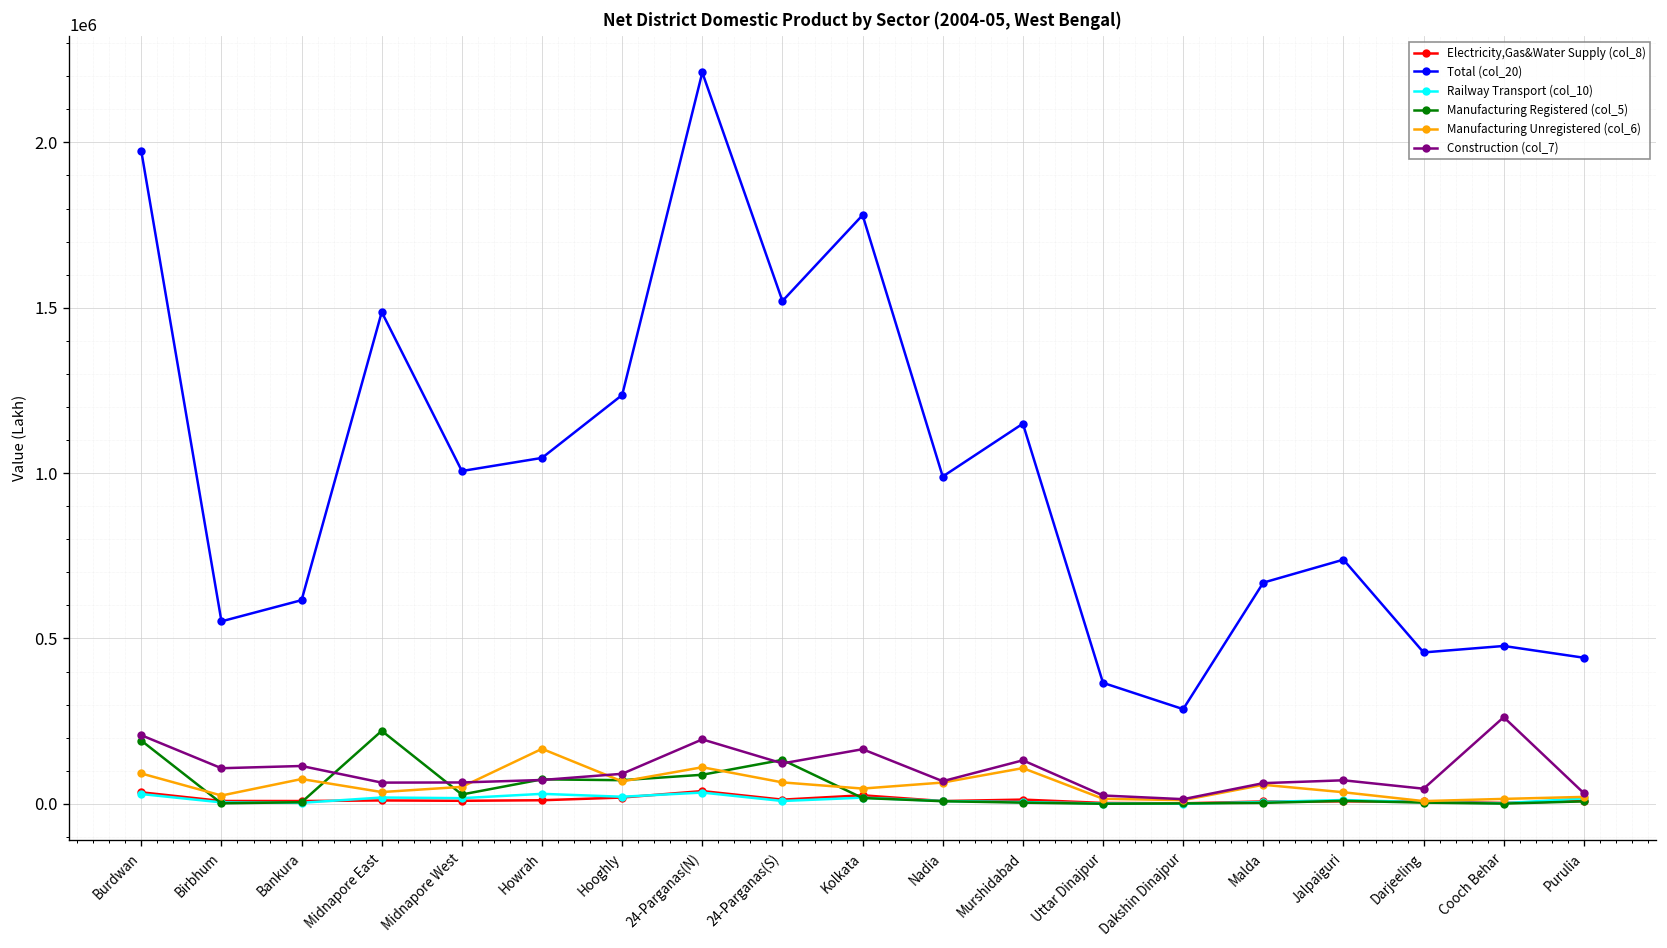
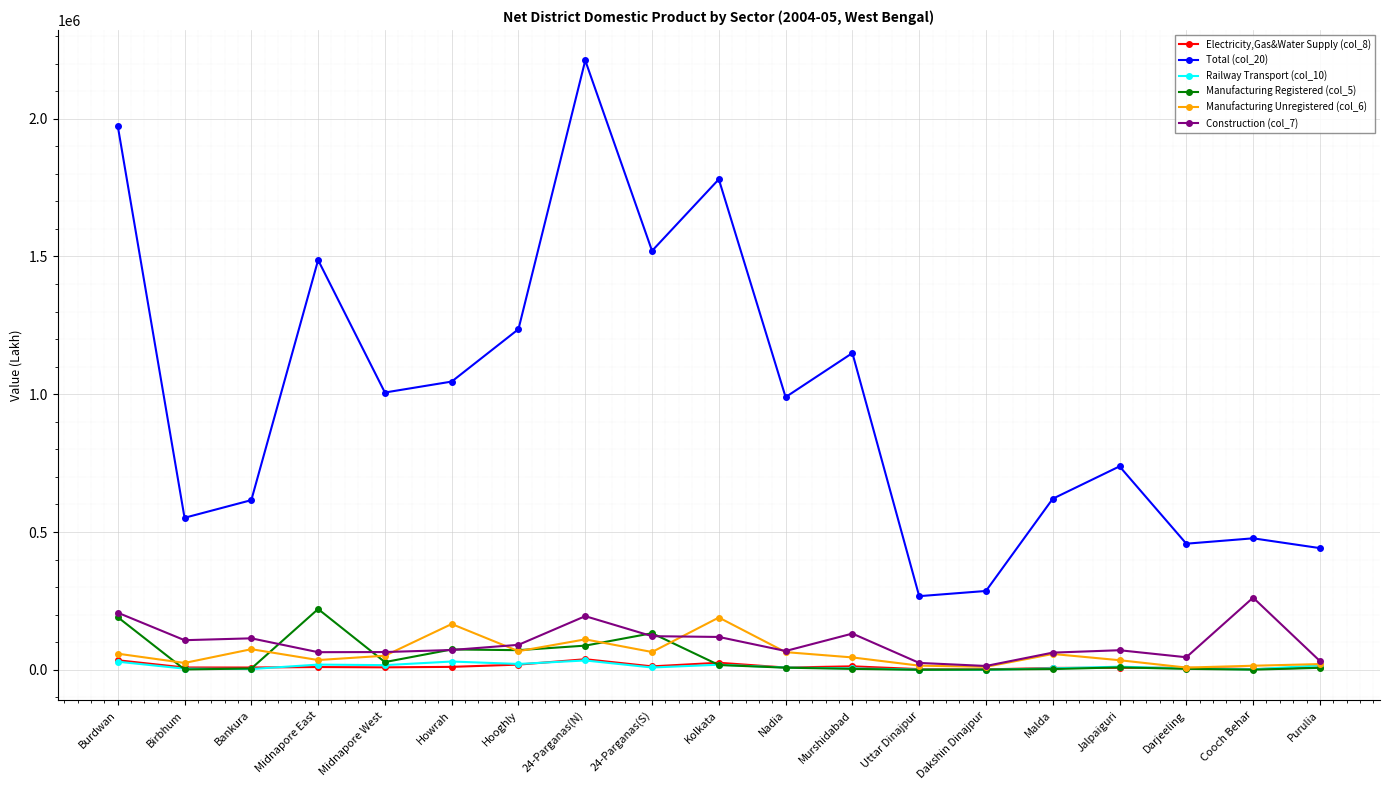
  {
    "Electricity,Gas&Water Supply (col_8)": {
      "Howrah": 10000
    },
    "Total (col_20)": {
      "Burdwan": 1970000,
      "Birbhum": 550000,
      "Bankura": 620000,
      "Midnapore East": 1490000,
      "Midnapore West": 1010000,
      "Howrah": 1050000,
      "Hooghly": 1240000,
      "24-Parganas(N)": 2210000,
      "24-Parganas(S)": 1520000,
      "Kolkata": 1780000,
      "Nadia": 990000,
      "Murshidabad": 1150000,
-     "Uttar Dinajpur": 370000,
+     "Uttar Dinajpur": 270000,
      "Dakshin Dinajpur": 290000,
-     "Malda": 670000,
+     "Malda": 620000,
      "Jalpaiguri": 740000,
      "Darjeeling": 460000,
      "Cooch Behar": 480000,
      "Purulia": 440000
    },
    "Railway Transport (col_10)": {
      "Howrah": 30000
    },
    "Manufacturing Registered (col_5)": {
      "Burdwan": 190000,
      "Midnapore East": 220000,
      "Midnapore West": 30000,
      "24-Parganas(N)": 90000,
      "24-Parganas(S)": 130000
    },
    "Manufacturing Unregistered (col_6)": {
-     "Burdwan": 90000,
+     "Burdwan": 60000,
      "Birbhum": 20000,
      "Bankura": 70000,
      "Midnapore East": 40000,
      "Midnapore West": 50000,
      "Howrah": 170000,
      "24-Parganas(N)": 110000,
      "24-Parganas(S)": 60000,
-     "Kolkata": 50000,
-     "Murshidabad": 110000,
+     "Kolkata": 190000,
+     "Murshidabad": 40000,
      "Uttar Dinajpur": 20000,
      "Jalpaiguri": 30000,
      "Cooch Behar": 10000
    },
    "Construction (col_7)": {
      "Burdwan": 210000,
      "Birbhum": 110000,
      "Bankura": 110000,
      "Midnapore East": 60000,
      "Midnapore West": 60000,
      "Hooghly": 90000,
      "24-Parganas(N)": 190000,
      "24-Parganas(S)": 120000,
-     "Kolkata": 170000,
+     "Kolkata": 120000,
      "Murshidabad": 130000,
      "Uttar Dinajpur": 30000,
      "Jalpaiguri": 70000,
      "Darjeeling": 50000,
      "Cooch Behar": 260000,
      "Purulia": 30000
    }
  }
